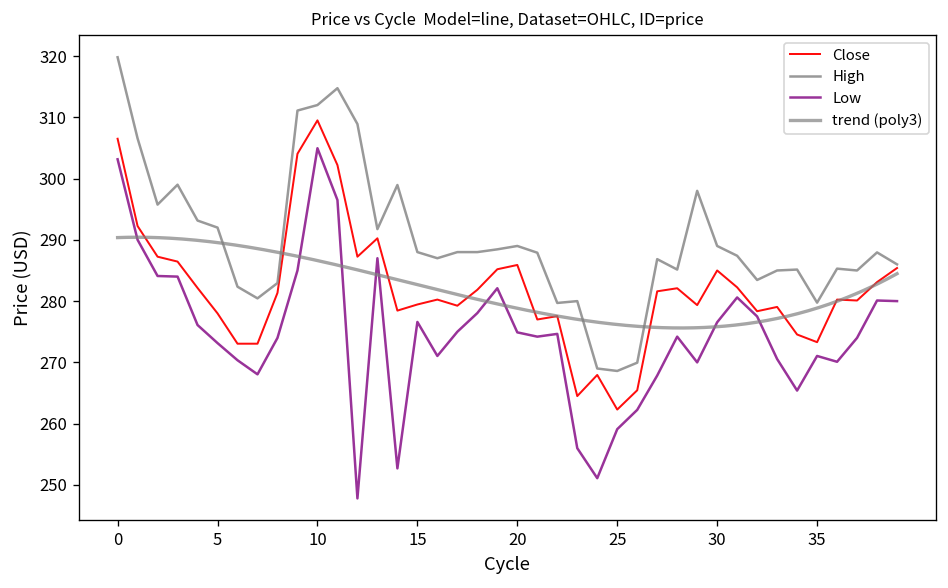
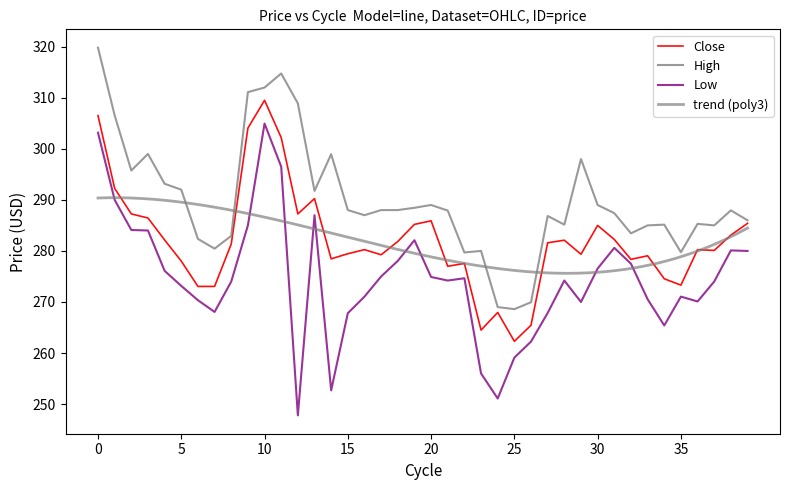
  {
    "Close": {
      "0": 307,
      "5": 278,
      "10": 310,
      "15": 279,
      "20": 286,
      "25": 262,
      "30": 285,
      "35": 273
    },
    "Low": {
      "0": 303,
      "5": 273,
      "10": 305,
-     "15": 277,
+     "15": 268,
      "20": 275,
      "25": 259,
      "30": 277,
      "35": 271
    }
  }
